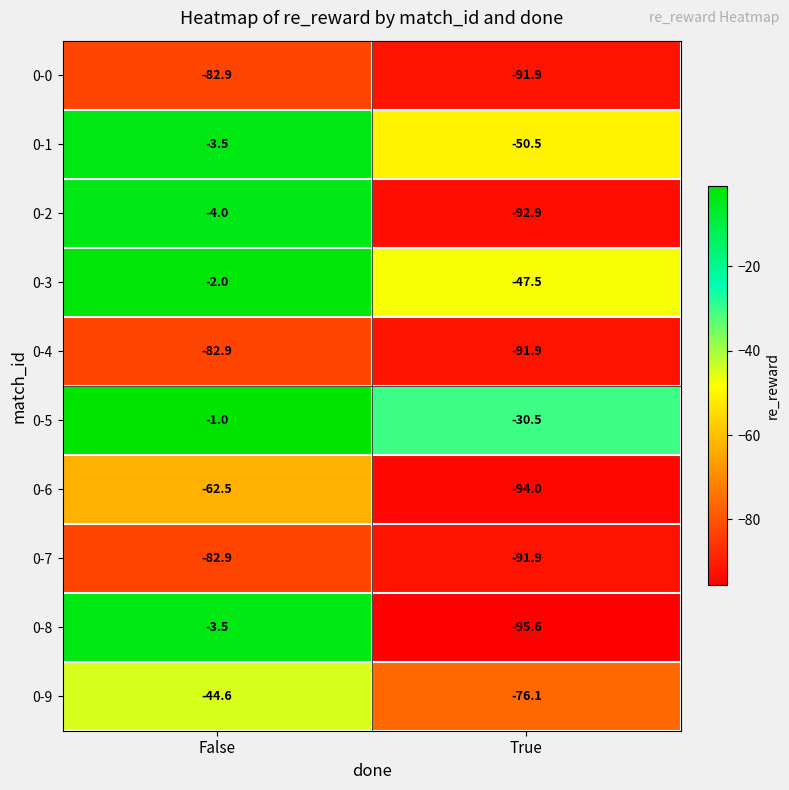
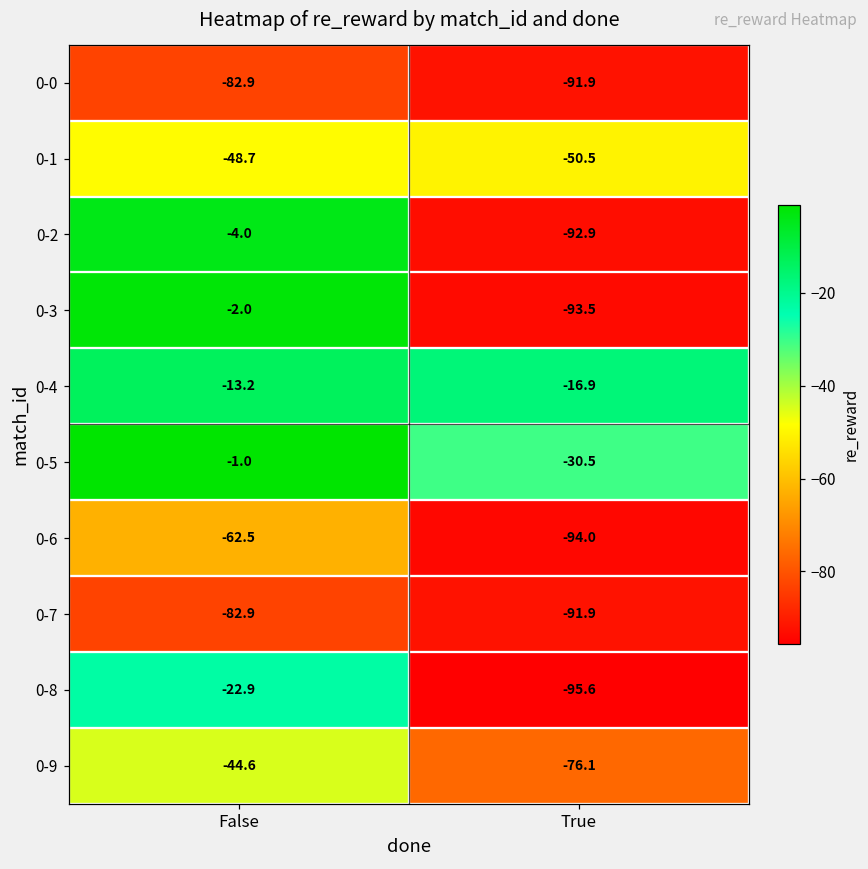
  {
    "0-0": {
      "False": -82.9,
      "True": -91.9
    },
    "0-1": {
-     "False": -3.5,
+     "False": -48.7,
      "True": -50.5
    },
    "0-2": {
      "False": -4.0,
      "True": -92.9
    },
    "0-3": {
      "False": -2.0,
-     "True": -47.5
+     "True": -93.5
    },
    "0-4": {
-     "False": -82.9,
-     "True": -91.9
+     "False": -13.2,
+     "True": -16.9
    },
    "0-5": {
      "False": -1.0,
      "True": -30.5
    },
    "0-6": {
      "False": -62.5,
      "True": -94.0
    },
    "0-7": {
      "False": -82.9,
      "True": -91.9
    },
    "0-8": {
-     "False": -3.5,
+     "False": -22.9,
      "True": -95.6
    },
    "0-9": {
      "False": -44.6,
      "True": -76.1
    }
  }
